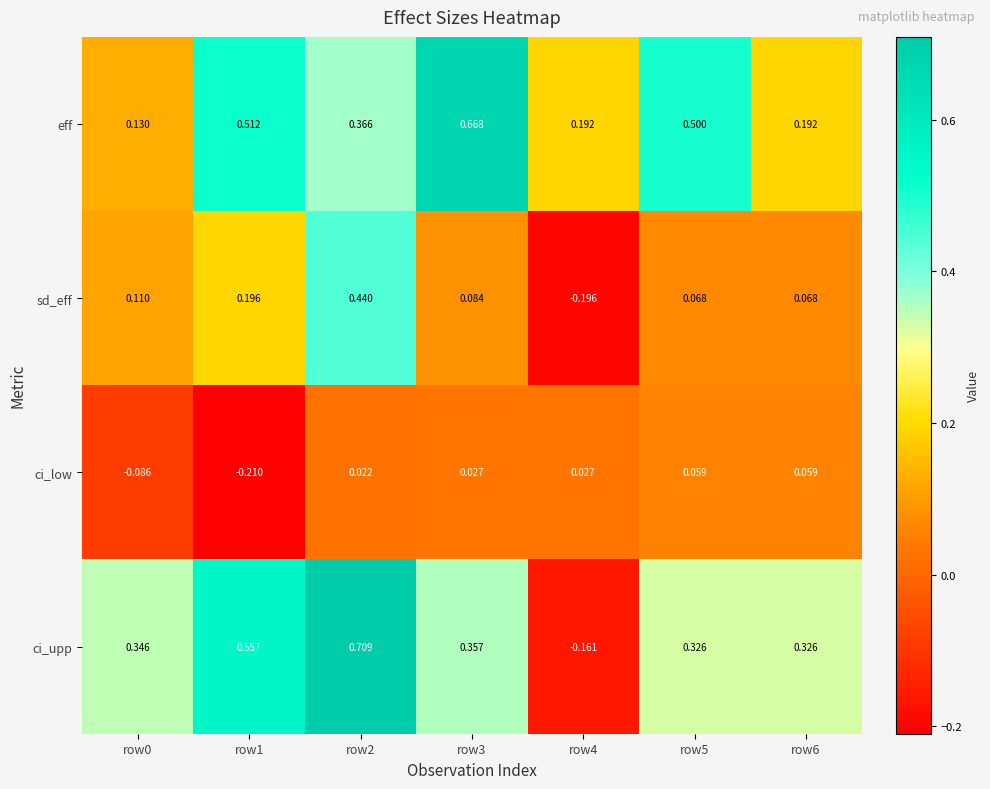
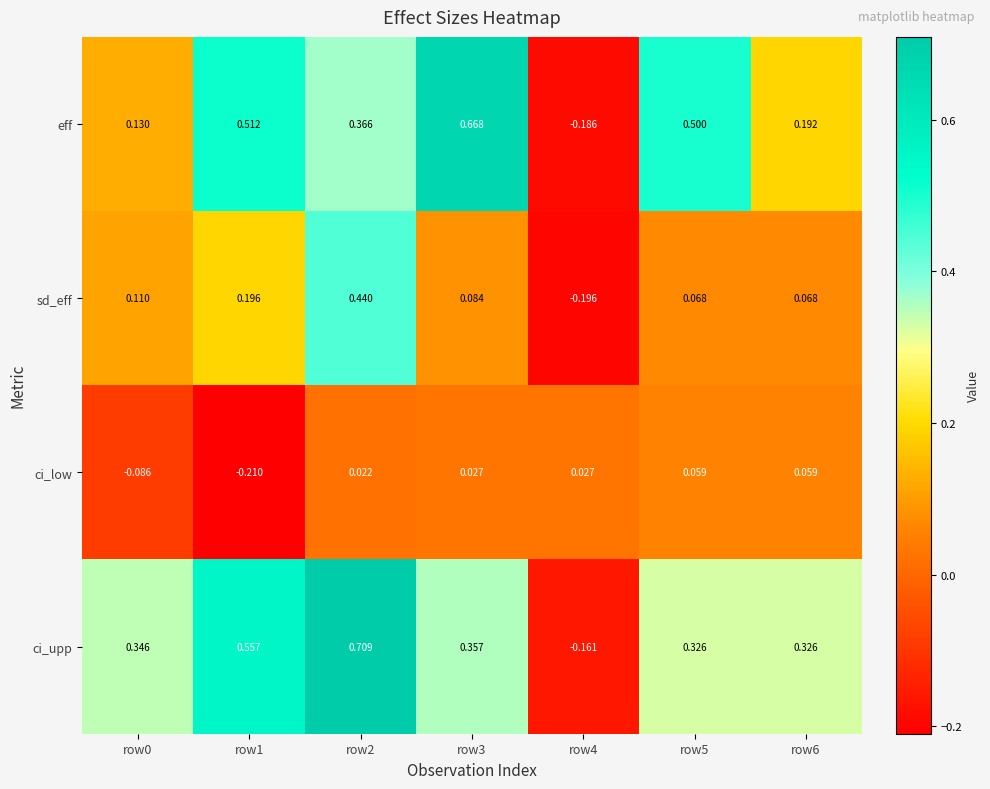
  {
    "eff": {
      "row0": 0.130,
      "row1": 0.512,
      "row2": 0.366,
      "row3": 0.668,
-     "row4": 0.192,
+     "row4": -0.186,
      "row5": 0.500,
      "row6": 0.192
    },
    "sd_eff": {
      "row0": 0.110,
      "row1": 0.196,
      "row2": 0.440,
      "row3": 0.084,
      "row4": -0.196,
      "row5": 0.068,
      "row6": 0.068
    },
    "ci_low": {
      "row0": -0.086,
      "row1": -0.210,
      "row2": 0.022,
      "row3": 0.027,
      "row4": 0.027,
      "row5": 0.059,
      "row6": 0.059
    },
    "ci_upp": {
      "row0": 0.346,
      "row1": 0.557,
      "row2": 0.709,
      "row3": 0.357,
      "row4": -0.161,
      "row5": 0.326,
      "row6": 0.326
    }
  }
